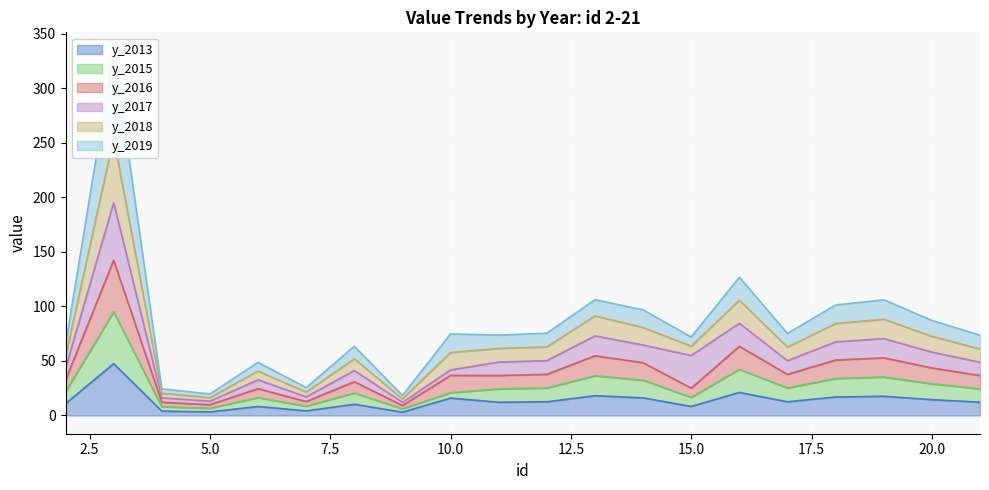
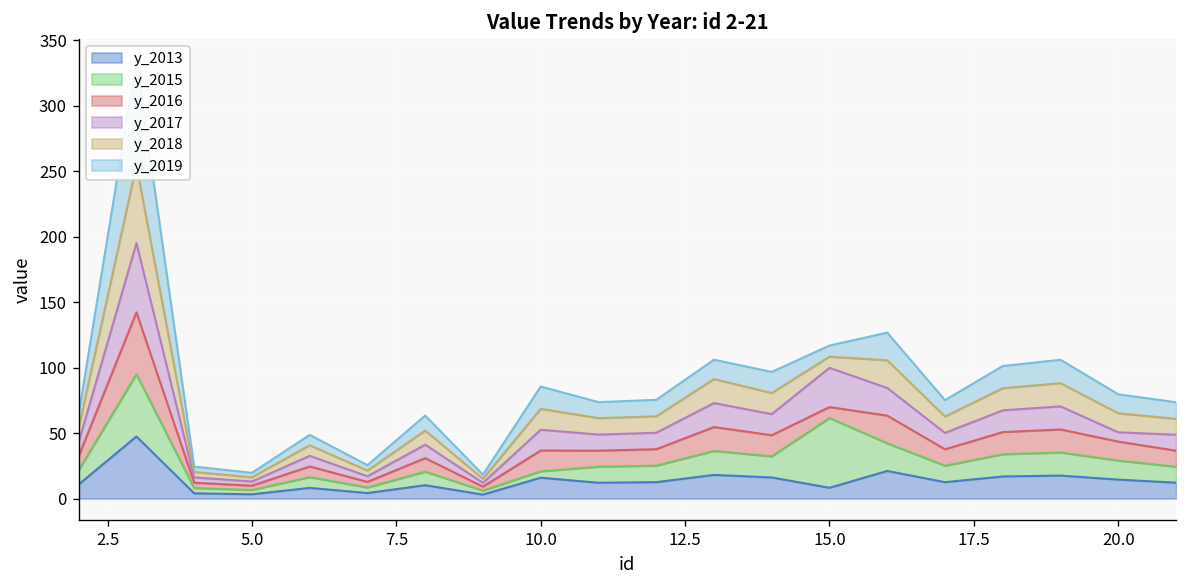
  {
    "y_2015": {
      "5.0": 3,
      "10.0": 5,
-     "15.0": 8,
+     "15.0": 53,
      "20.0": 15
    },
    "y_2017": {
      "5.0": 3,
-     "10.0": 5,
+     "10.0": 16,
      "15.0": 30,
-     "20.0": 15
+     "20.0": 7
    }
  }
